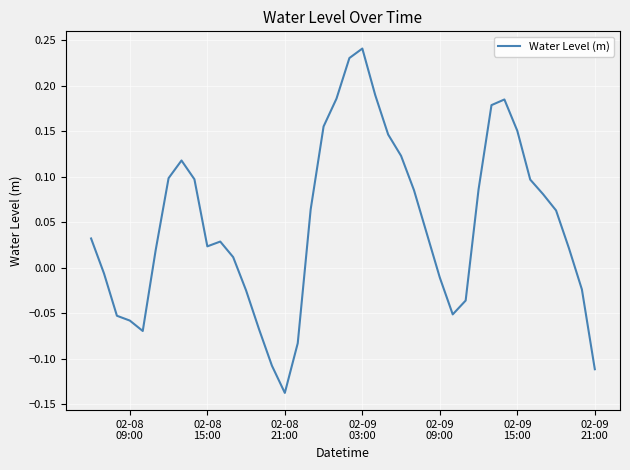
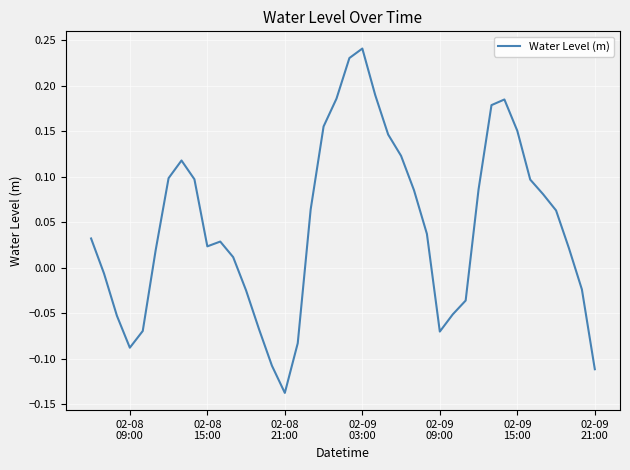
  {
-   "02-08 09:00": -0.06,
+   "02-08 09:00": -0.09,
    "02-08 15:00": 0.02,
    "02-08 21:00": -0.14,
    "02-09 03:00": 0.24,
-   "02-09 09:00": -0.01,
+   "02-09 09:00": -0.07,
    "02-09 15:00": 0.15,
    "02-09 21:00": -0.11
  }
